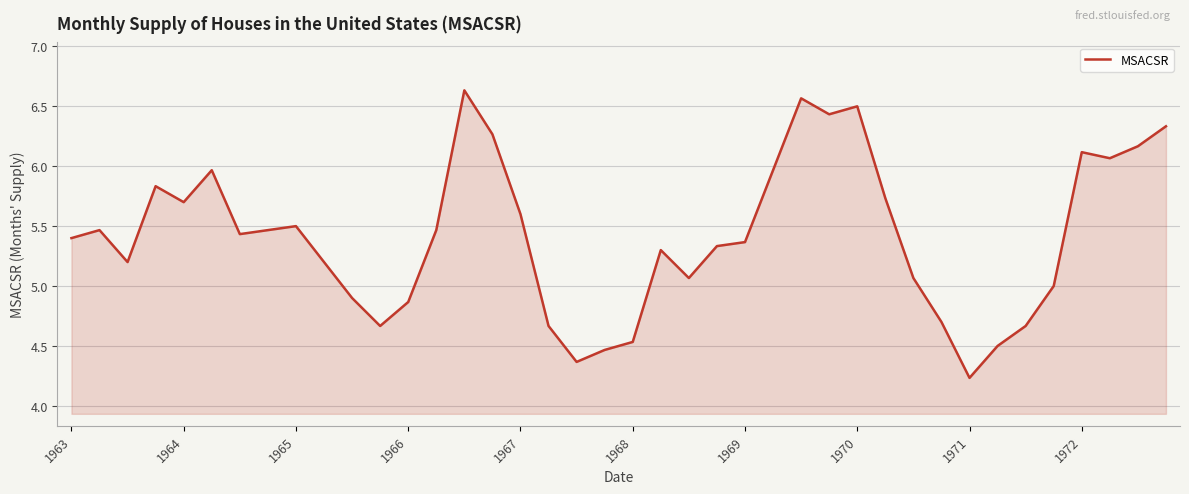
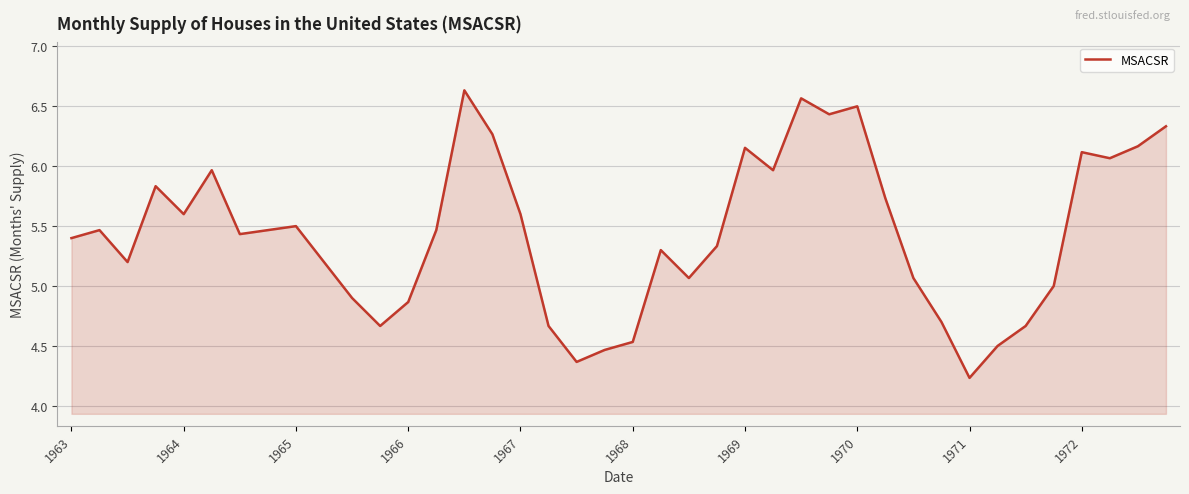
  {
    "1963": 5.40,
-   "1964": 5.7,
+   "1964": 5.6,
    "1965": 5.50,
    "1966": 4.87,
    "1967": 5.60,
    "1968": 4.53,
-   "1969": 5.37,
+   "1969": 6.15,
    "1970": 6.50,
    "1971": 4.23,
    "1972": 6.12
  }
